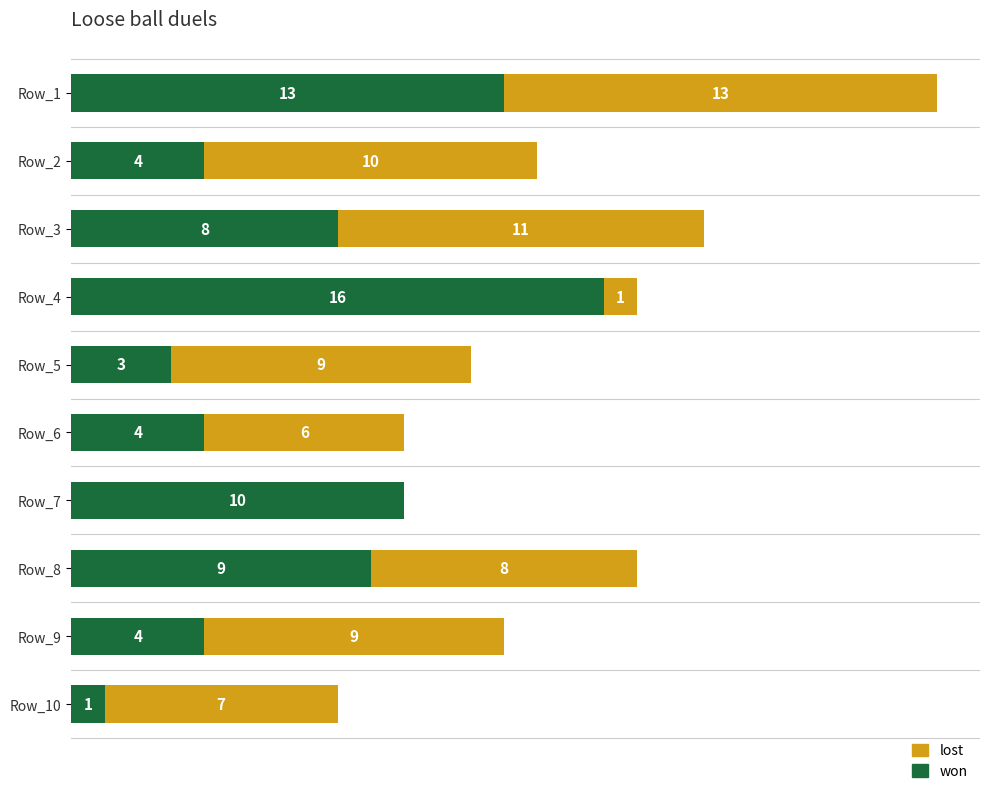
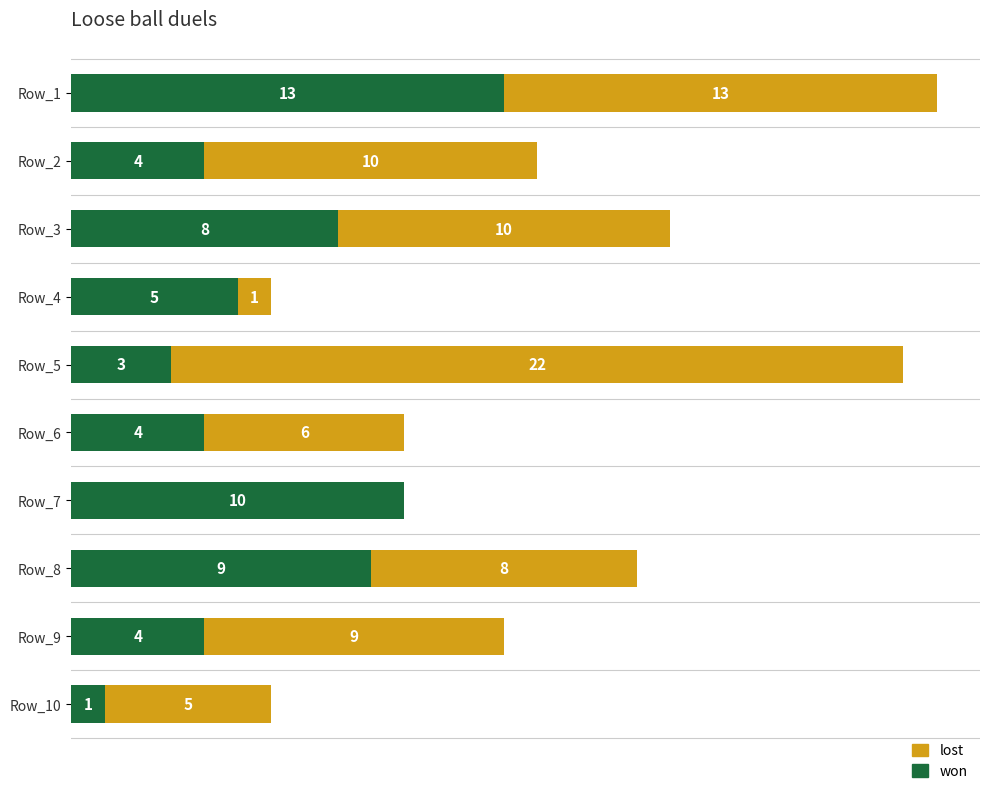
  {
    "won": {
      "Row_1": 13,
      "Row_2": 4,
      "Row_3": 8,
-     "Row_4": 16,
+     "Row_4": 5,
      "Row_5": 3,
      "Row_6": 4,
      "Row_7": 10,
      "Row_8": 9,
      "Row_9": 4,
      "Row_10": 1
    },
    "lost": {
      "Row_1": 13,
      "Row_2": 10,
-     "Row_3": 11,
+     "Row_3": 10,
      "Row_4": 1,
-     "Row_5": 9,
+     "Row_5": 22,
      "Row_6": 6,
      "Row_8": 8,
      "Row_9": 9,
-     "Row_10": 7
+     "Row_10": 5
    }
  }
